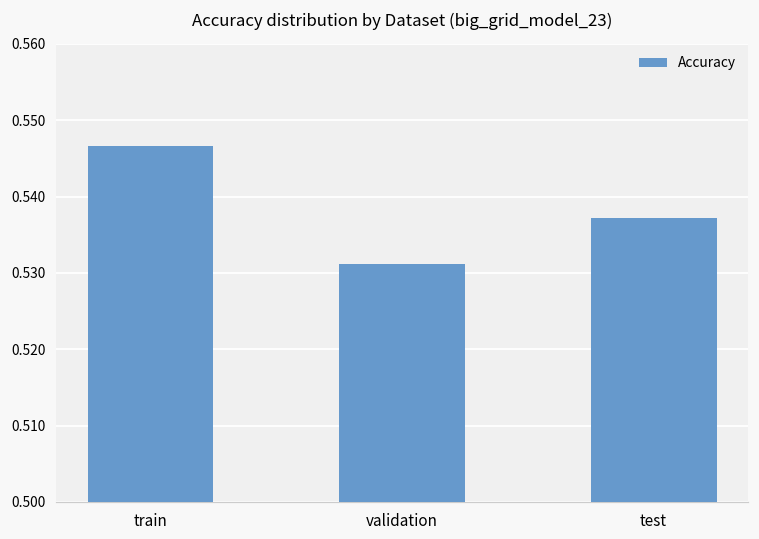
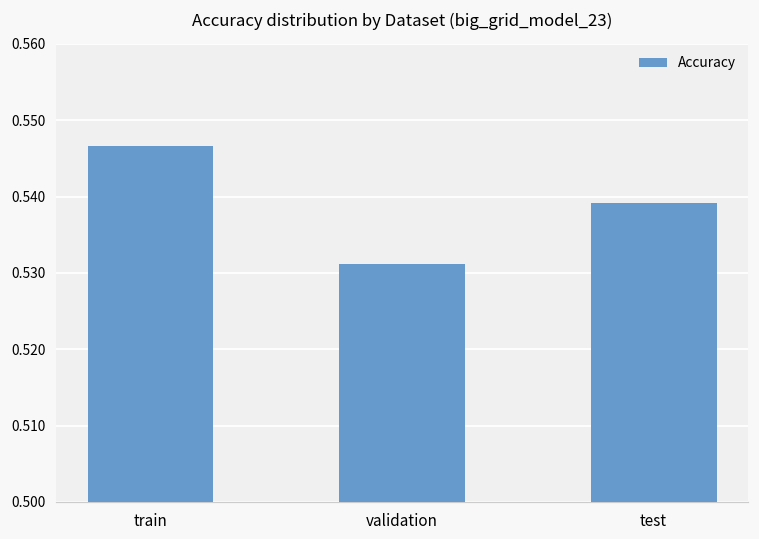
  {
    "train": 0.547,
    "validation": 0.531,
-   "test": 0.537
+   "test": 0.539
  }
